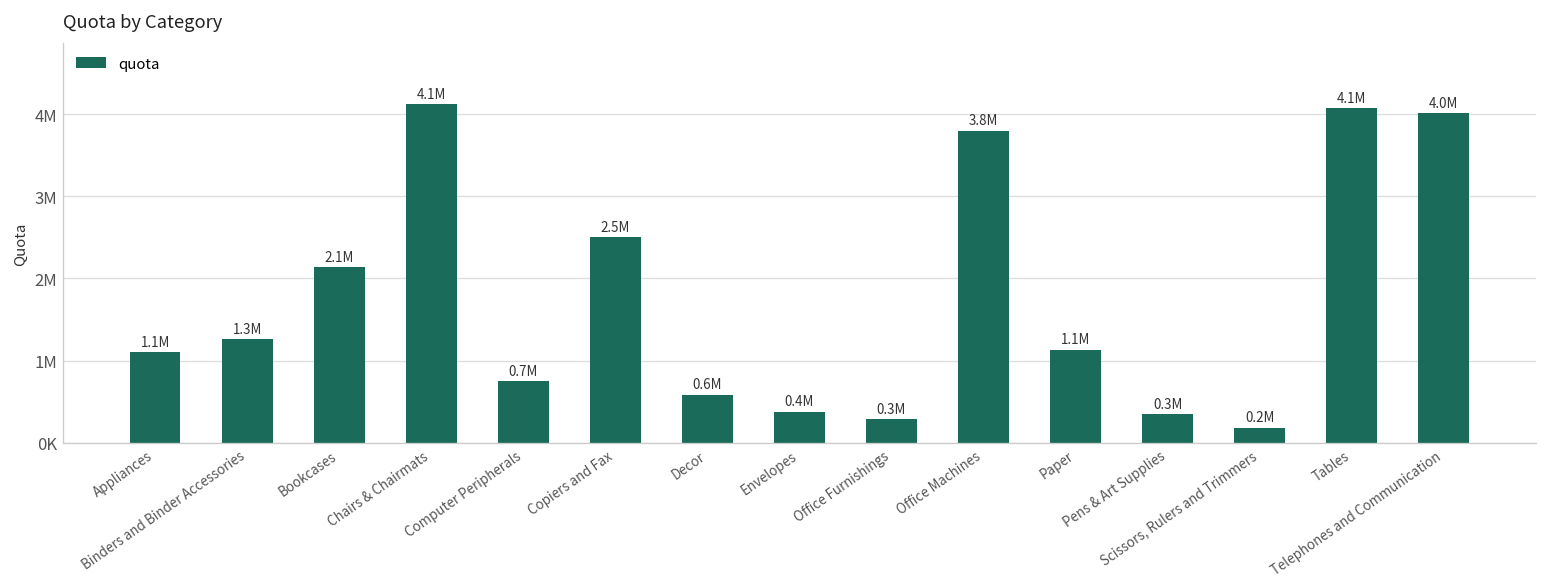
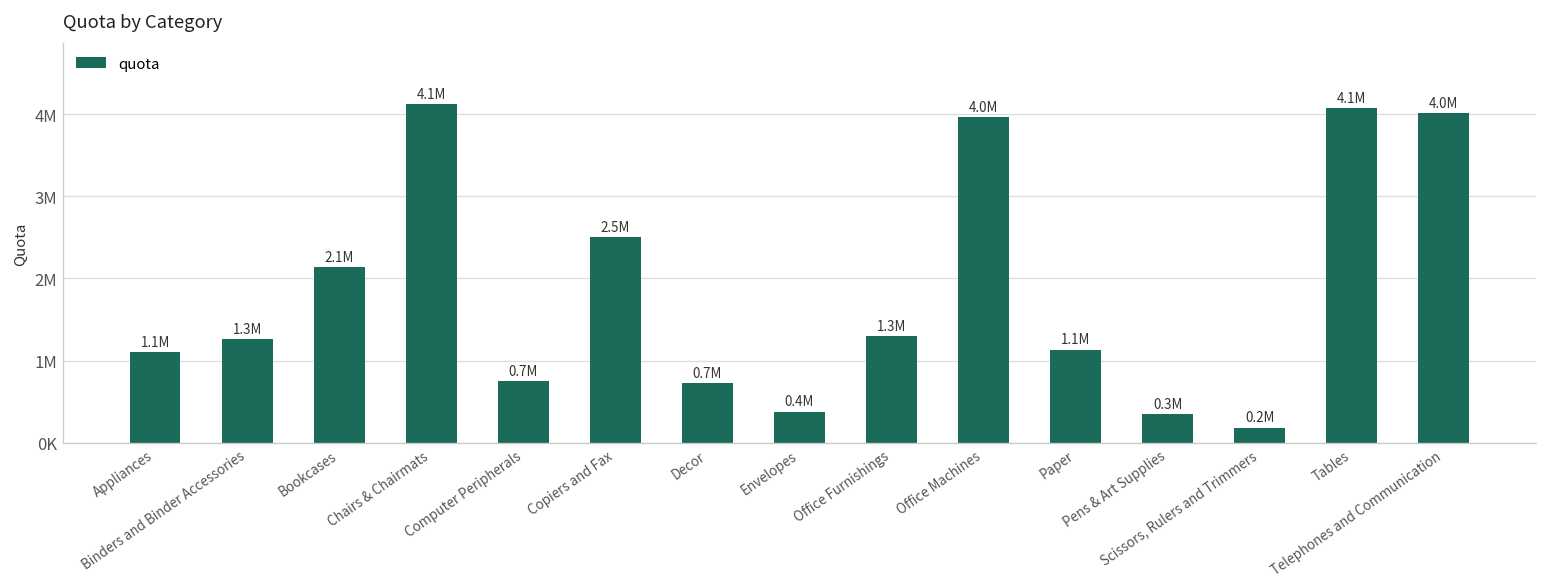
  {
    "Appliances": "1.1M",
    "Binders and Binder Accessories": "1.3M",
    "Bookcases": "2.1M",
    "Chairs & Chairmats": "4.1M",
    "Computer Peripherals": "0.7M",
    "Copiers and Fax": "2.5M",
-   "Decor": "0.6M",
+   "Decor": "0.7M",
    "Envelopes": "0.4M",
-   "Office Furnishings": "0.3M",
-   "Office Machines": "3.8M",
+   "Office Furnishings": "1.3M",
+   "Office Machines": "4.0M",
    "Paper": "1.1M",
    "Pens & Art Supplies": "0.3M",
    "Scissors, Rulers and Trimmers": "0.2M",
    "Tables": "4.1M",
    "Telephones and Communication": "4.0M"
  }
